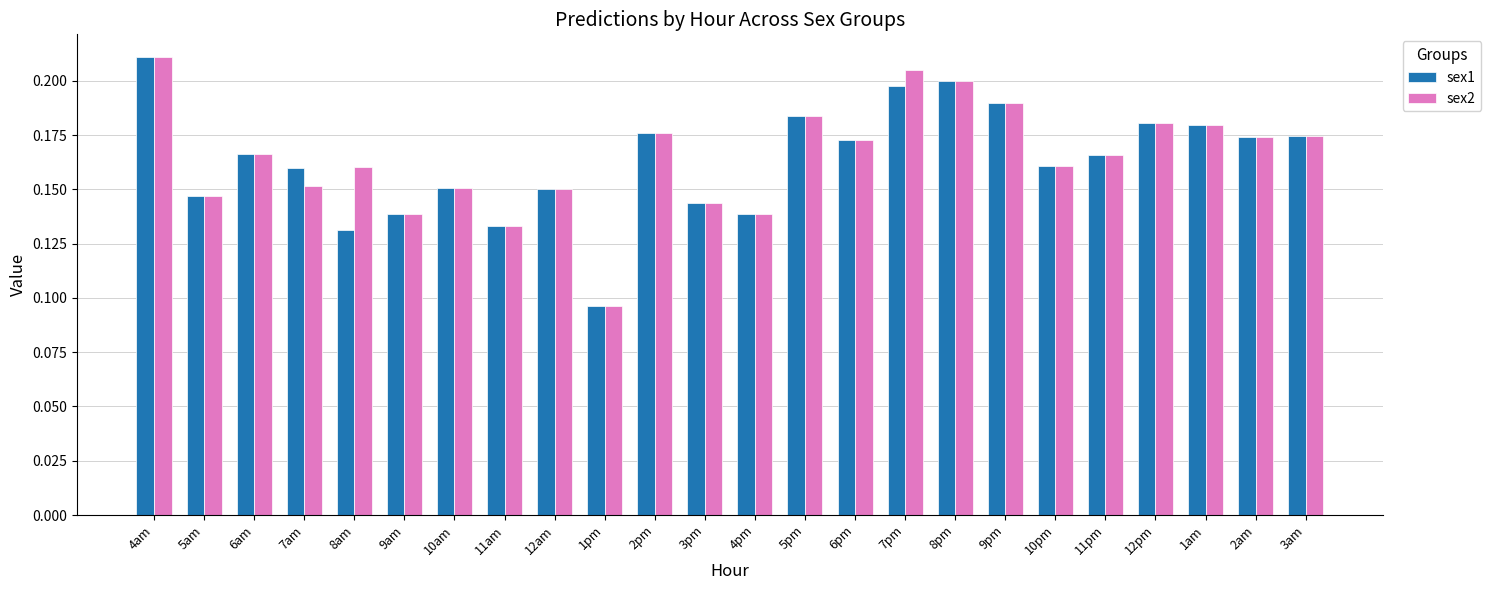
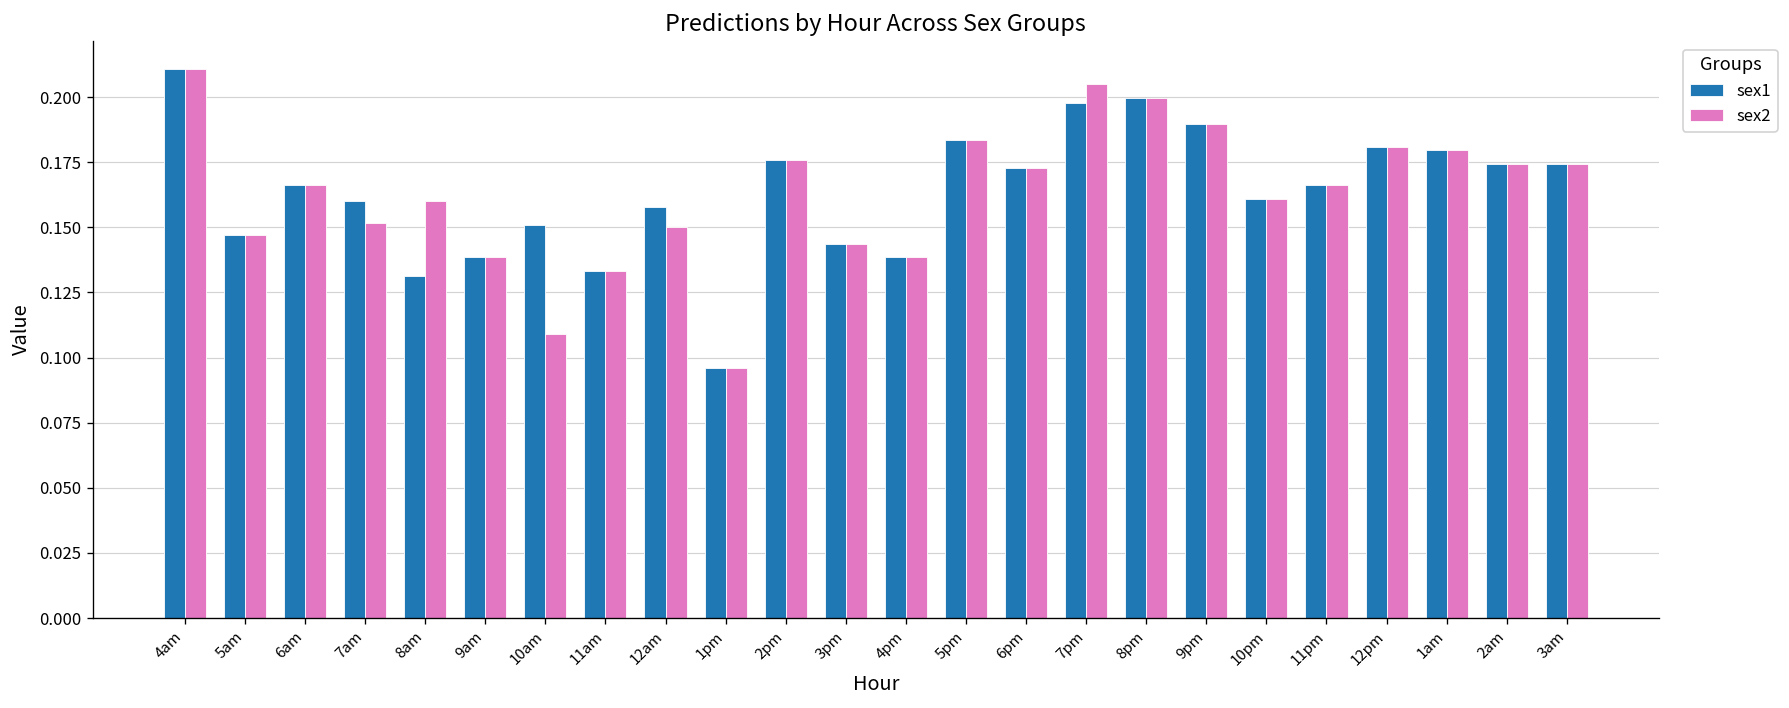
  {
    "sex1": {
      "4am": 0.211,
      "5am": 0.147,
      "6am": 0.166,
      "7am": 0.160,
      "8am": 0.131,
      "9am": 0.139,
      "10am": 0.151,
      "11am": 0.133,
-     "12am": 0.150,
+     "12am": 0.158,
      "1pm": 0.096,
      "2pm": 0.176,
      "3pm": 0.144,
      "4pm": 0.139,
      "5pm": 0.184,
      "6pm": 0.173,
      "7pm": 0.198,
      "8pm": 0.200,
      "9pm": 0.190,
      "10pm": 0.161,
      "11pm": 0.166,
      "12pm": 0.181,
      "1am": 0.180,
      "2am": 0.174,
      "3am": 0.174
    },
    "sex2": {
      "4am": 0.211,
      "5am": 0.147,
      "6am": 0.166,
      "7am": 0.152,
      "8am": 0.160,
      "9am": 0.139,
-     "10am": 0.151,
+     "10am": 0.109,
      "11am": 0.133,
      "12am": 0.150,
      "1pm": 0.096,
      "2pm": 0.176,
      "3pm": 0.144,
      "4pm": 0.139,
      "5pm": 0.184,
      "6pm": 0.173,
      "7pm": 0.205,
      "8pm": 0.200,
      "9pm": 0.190,
      "10pm": 0.161,
      "11pm": 0.166,
      "12pm": 0.181,
      "1am": 0.180,
      "2am": 0.174,
      "3am": 0.174
    }
  }
